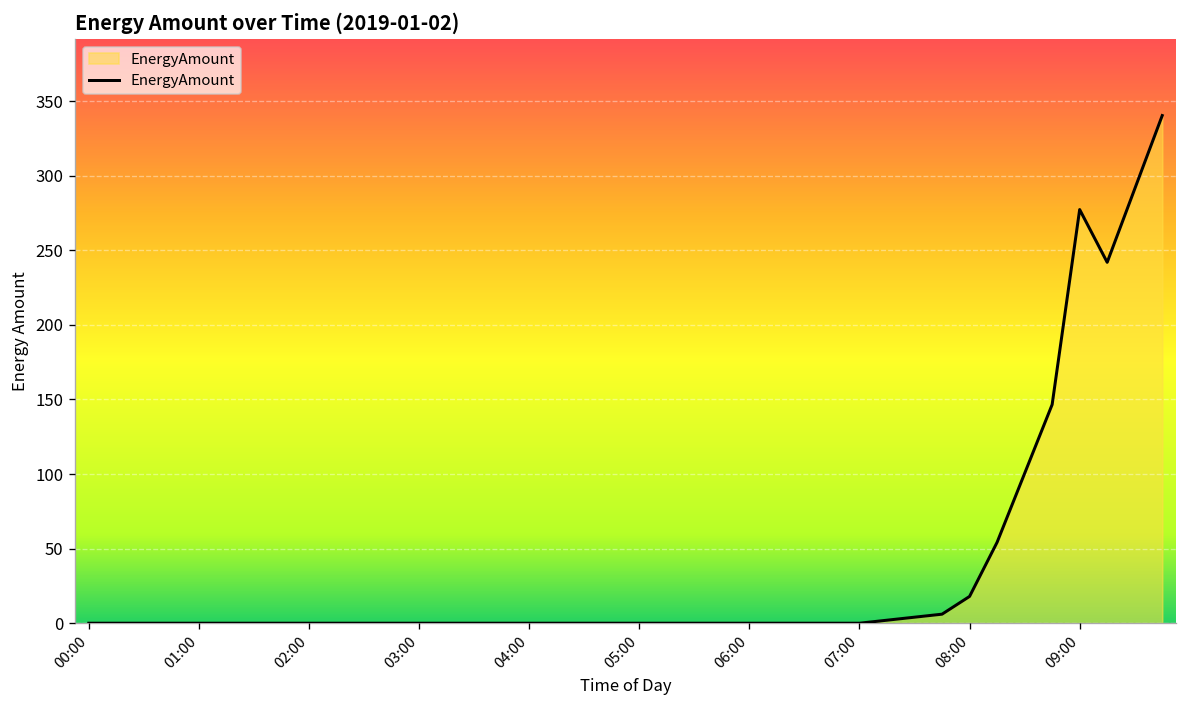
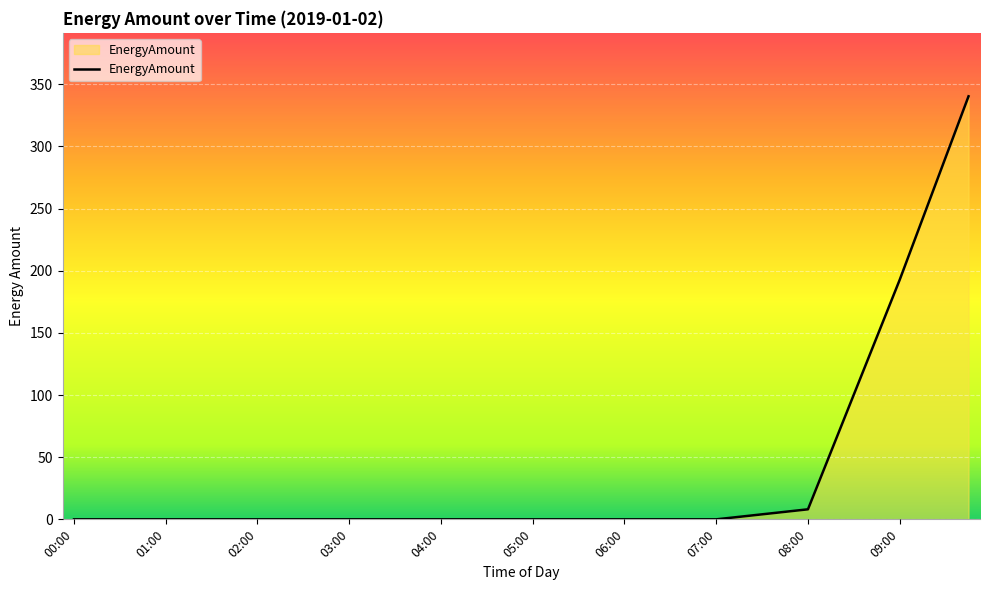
  {
    "00:00": 0,
    "01:00": 0,
    "02:00": 0,
    "03:00": 0,
    "04:00": 0,
    "05:00": 0,
    "06:00": 0,
    "07:00": 0,
-   "08:00": 18,
-   "09:00": 277
+   "08:00": 8,
+   "09:00": 193
  }
